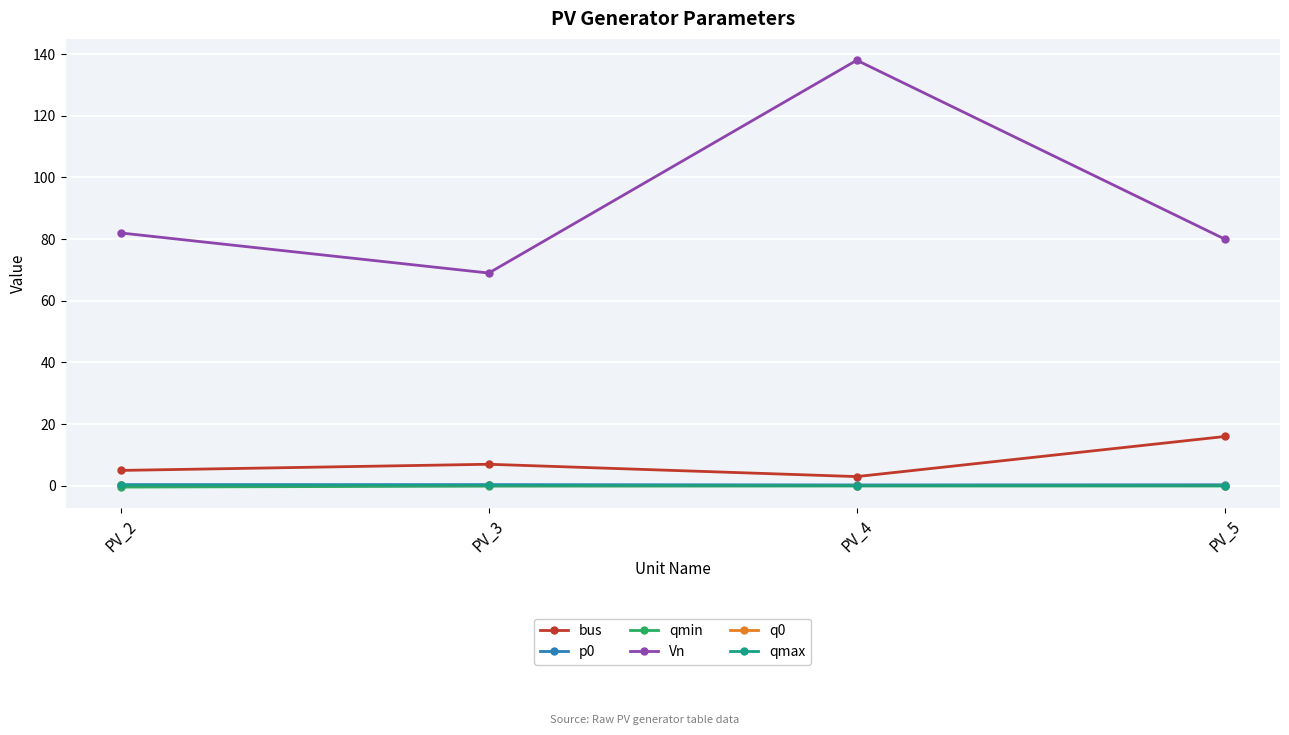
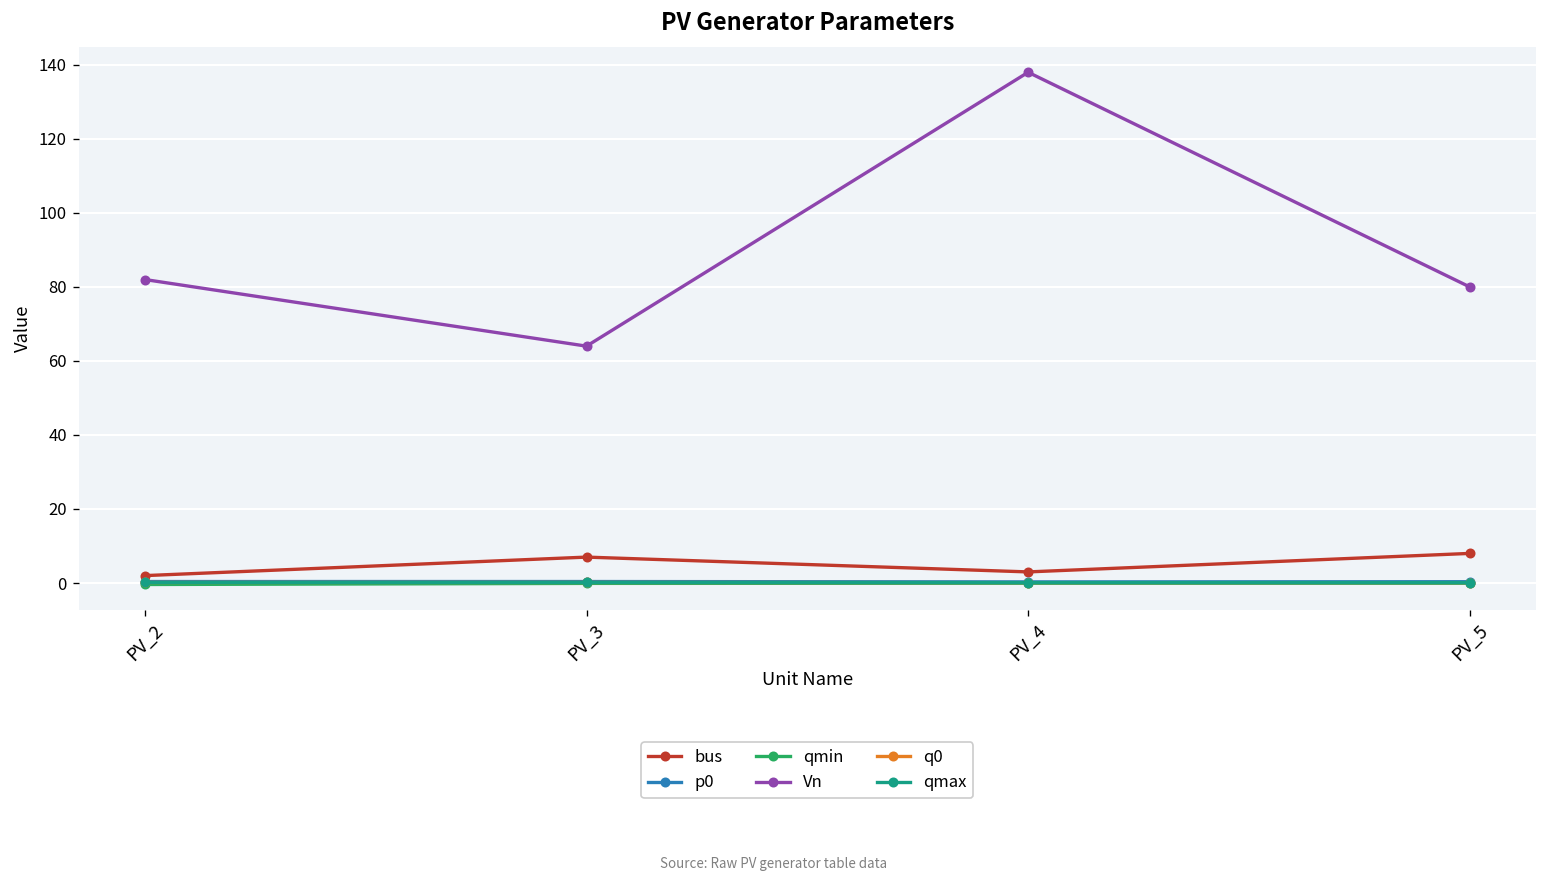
  {
    "bus": {
-     "PV_2": 5,
+     "PV_2": 2,
      "PV_3": 7,
      "PV_4": 3,
-     "PV_5": 16
+     "PV_5": 8
    },
    "Vn": {
      "PV_2": 82,
-     "PV_3": 69,
+     "PV_3": 64,
      "PV_4": 138,
      "PV_5": 80
    }
  }
